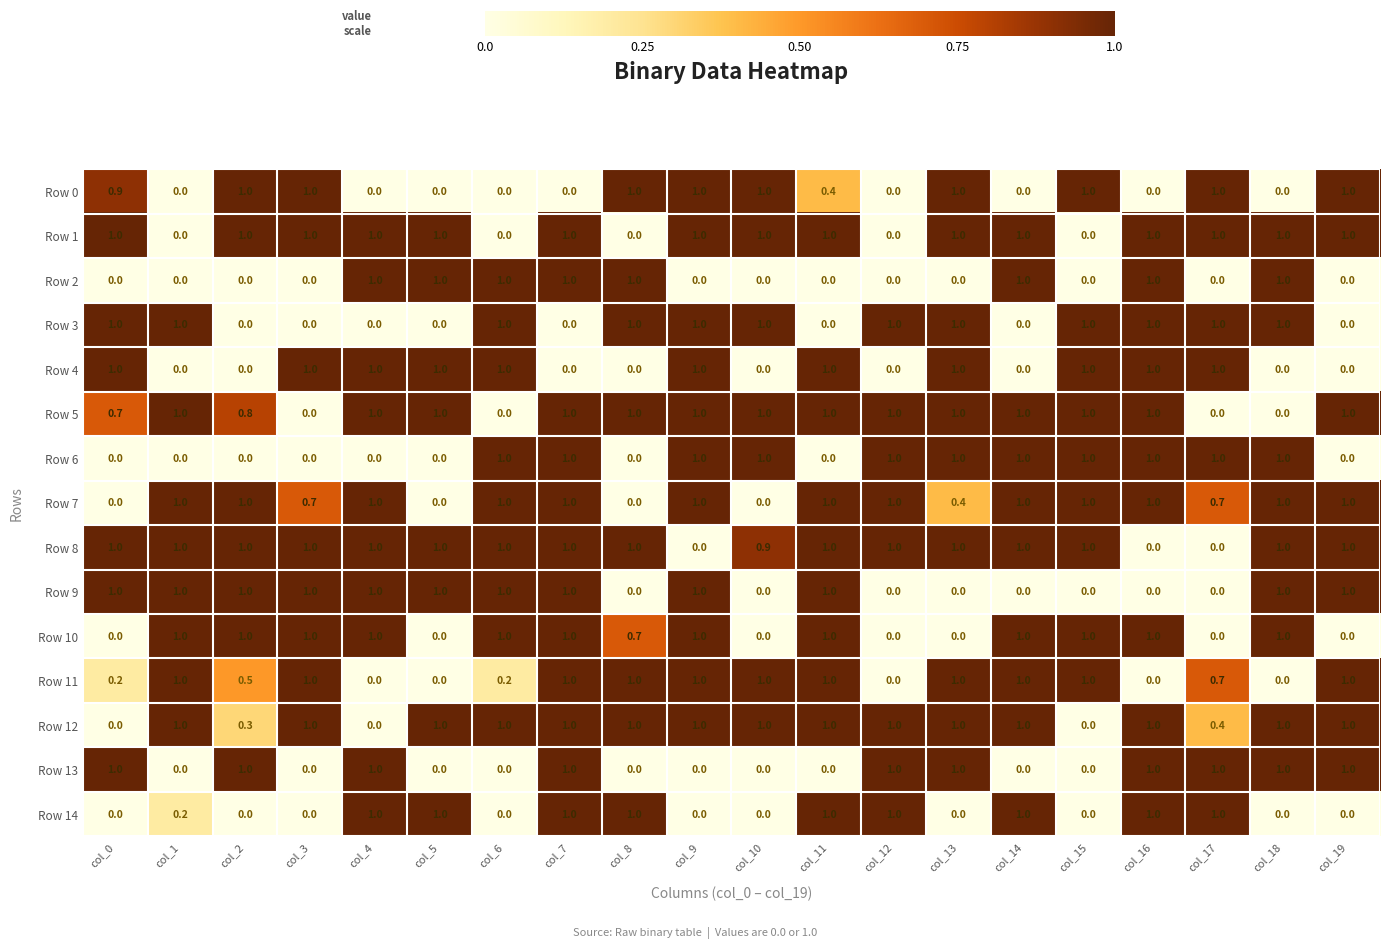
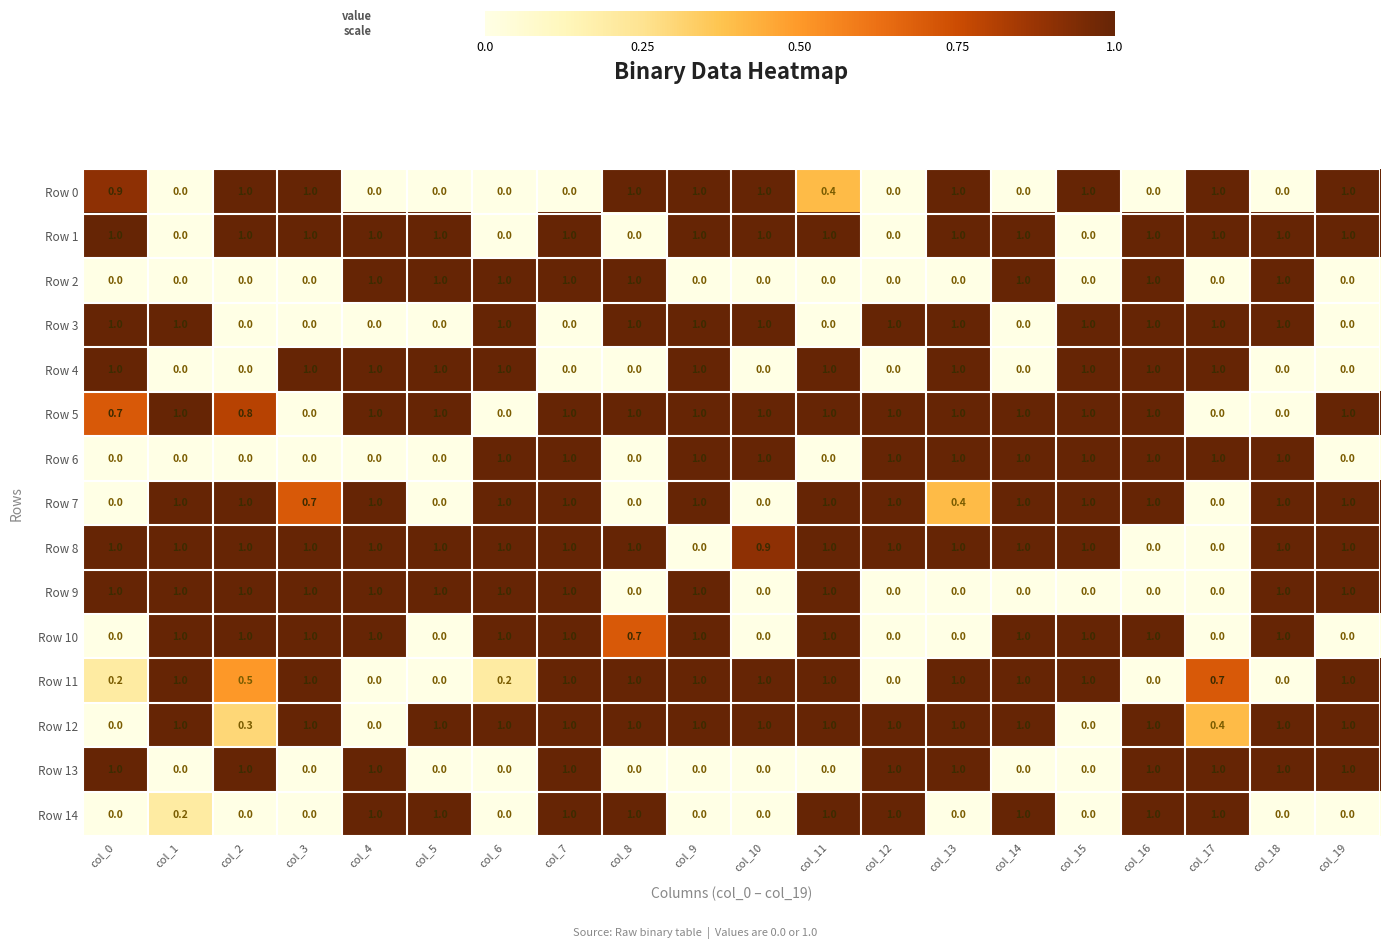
  {
    "Row 0": {
      "col_0": 0.9,
      "col_1": 0.0,
      "col_4": 0.0,
      "col_5": 0.0,
      "col_6": 0.0,
      "col_7": 0.0,
      "col_11": 0.4,
      "col_12": 0.0,
      "col_14": 0.0,
      "col_16": 0.0,
      "col_18": 0.0
    },
    "Row 1": {
      "col_1": 0.0,
      "col_6": 0.0,
      "col_8": 0.0,
      "col_12": 0.0,
      "col_15": 0.0
    },
    "Row 2": {
      "col_0": 0.0,
      "col_1": 0.0,
      "col_2": 0.0,
      "col_3": 0.0,
      "col_9": 0.0,
      "col_10": 0.0,
      "col_11": 0.0,
      "col_12": 0.0,
      "col_13": 0.0,
      "col_15": 0.0,
      "col_17": 0.0,
      "col_19": 0.0
    },
    "Row 3": {
      "col_2": 0.0,
      "col_3": 0.0,
      "col_4": 0.0,
      "col_5": 0.0,
      "col_7": 0.0,
      "col_11": 0.0,
      "col_14": 0.0,
      "col_19": 0.0
    },
    "Row 4": {
      "col_1": 0.0,
      "col_2": 0.0,
      "col_7": 0.0,
      "col_8": 0.0,
      "col_10": 0.0,
      "col_12": 0.0,
      "col_14": 0.0,
      "col_18": 0.0,
      "col_19": 0.0
    },
    "Row 5": {
      "col_0": 0.7,
      "col_2": 0.8,
      "col_3": 0.0,
      "col_6": 0.0,
      "col_17": 0.0,
      "col_18": 0.0
    },
    "Row 6": {
      "col_0": 0.0,
      "col_1": 0.0,
      "col_2": 0.0,
      "col_3": 0.0,
      "col_4": 0.0,
      "col_5": 0.0,
      "col_8": 0.0,
      "col_11": 0.0,
      "col_19": 0.0
    },
    "Row 7": {
      "col_0": 0.0,
      "col_3": 0.7,
      "col_5": 0.0,
      "col_8": 0.0,
      "col_10": 0.0,
      "col_13": 0.4,
-     "col_17": 0.7
+     "col_17": 0.0
    },
    "Row 8": {
      "col_9": 0.0,
      "col_10": 0.9,
      "col_16": 0.0,
      "col_17": 0.0
    },
    "Row 9": {
      "col_8": 0.0,
      "col_10": 0.0,
      "col_12": 0.0,
      "col_13": 0.0,
      "col_14": 0.0,
      "col_15": 0.0,
      "col_16": 0.0,
      "col_17": 0.0
    },
    "Row 10": {
      "col_0": 0.0,
      "col_5": 0.0,
      "col_8": 0.7,
      "col_10": 0.0,
      "col_12": 0.0,
      "col_13": 0.0,
      "col_17": 0.0,
      "col_19": 0.0
    },
    "Row 11": {
      "col_0": 0.2,
      "col_2": 0.5,
      "col_4": 0.0,
      "col_5": 0.0,
      "col_6": 0.2,
      "col_12": 0.0,
      "col_16": 0.0,
      "col_17": 0.7,
      "col_18": 0.0
    },
    "Row 12": {
      "col_0": 0.0,
      "col_2": 0.3,
      "col_4": 0.0,
      "col_15": 0.0,
      "col_17": 0.4
    },
    "Row 13": {
      "col_1": 0.0,
      "col_3": 0.0,
      "col_5": 0.0,
      "col_6": 0.0,
      "col_8": 0.0,
      "col_9": 0.0,
      "col_10": 0.0,
      "col_11": 0.0,
      "col_14": 0.0,
      "col_15": 0.0
    },
    "Row 14": {
      "col_0": 0.0,
      "col_1": 0.2,
      "col_2": 0.0,
      "col_3": 0.0,
      "col_6": 0.0,
      "col_9": 0.0,
      "col_10": 0.0,
      "col_13": 0.0,
      "col_15": 0.0,
      "col_18": 0.0,
      "col_19": 0.0
    }
  }
